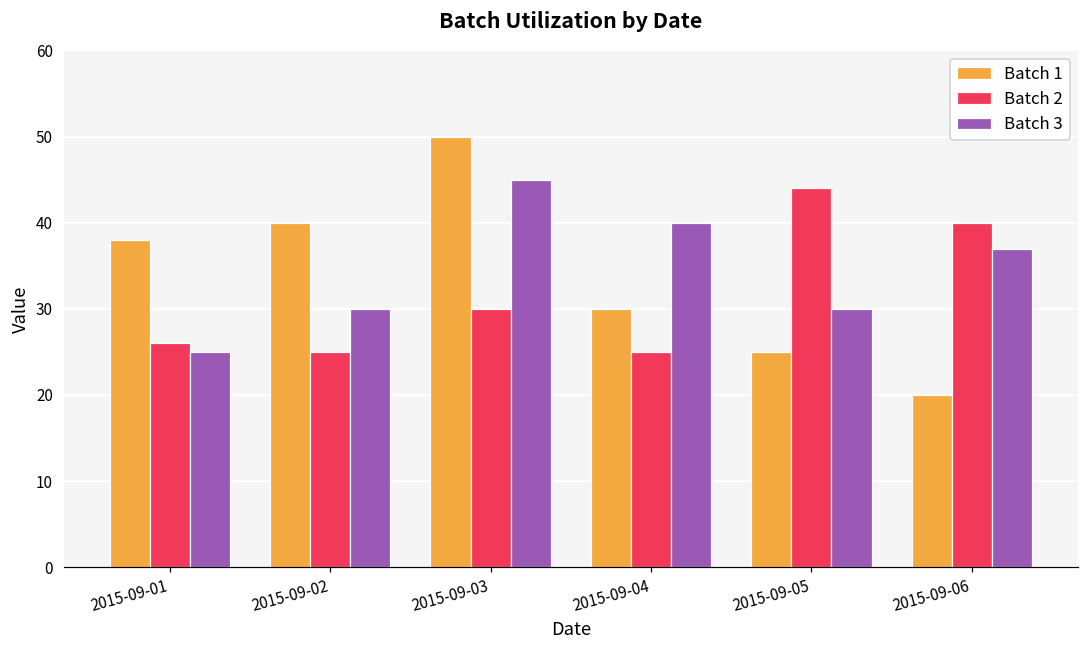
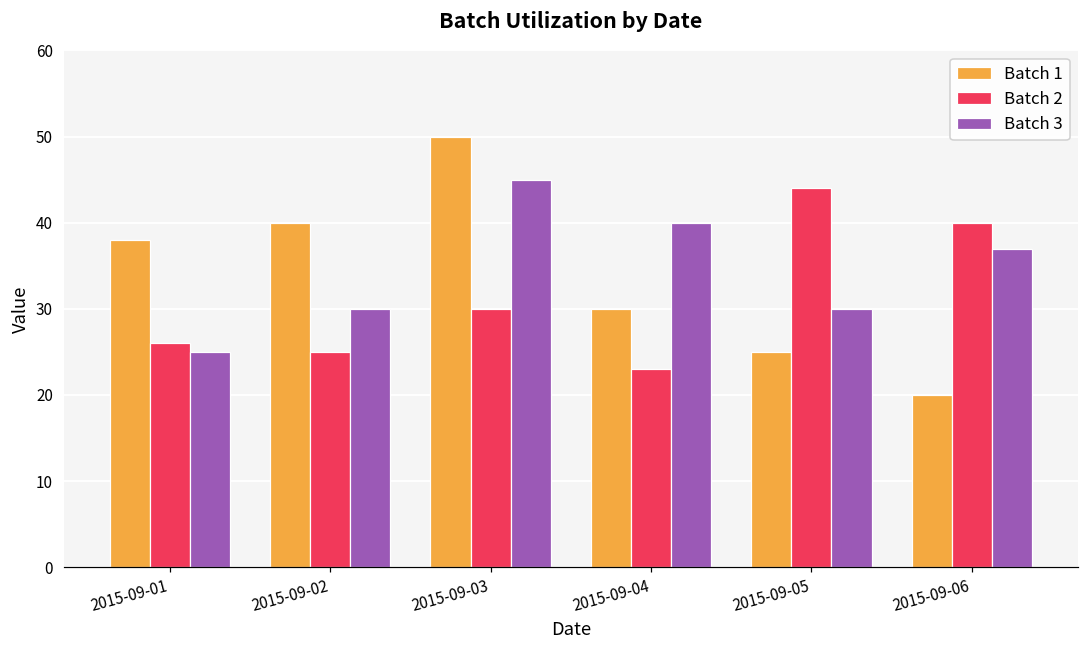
  {
    "Batch 1": {
      "2015-09-01": 38,
      "2015-09-02": 40,
      "2015-09-03": 50,
      "2015-09-04": 30,
      "2015-09-05": 25,
      "2015-09-06": 20
    },
    "Batch 2": {
      "2015-09-01": 26,
      "2015-09-02": 25,
      "2015-09-03": 30,
-     "2015-09-04": 25,
+     "2015-09-04": 23,
      "2015-09-05": 44,
      "2015-09-06": 40
    },
    "Batch 3": {
      "2015-09-01": 25,
      "2015-09-02": 30,
      "2015-09-03": 45,
      "2015-09-04": 40,
      "2015-09-05": 30,
      "2015-09-06": 37
    }
  }
